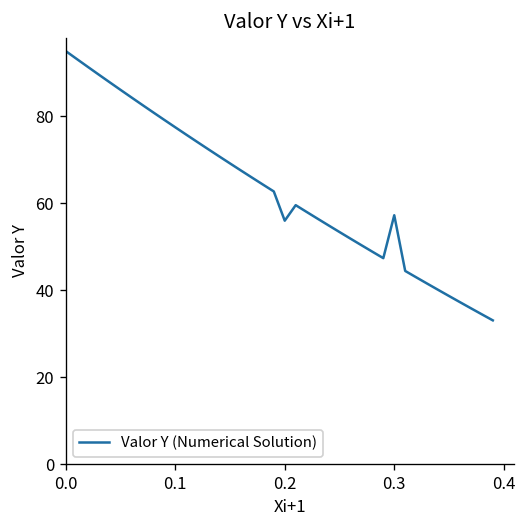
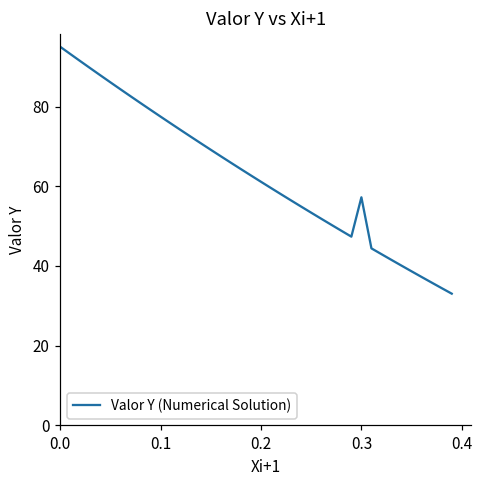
  {
    "0.0": 95,
    "0.1": 77,
-   "0.2": 56,
+   "0.2": 61,
    "0.3": 57
  }
